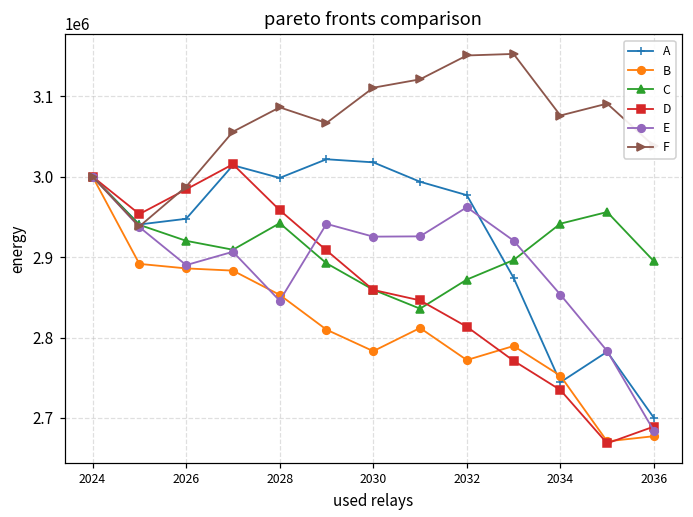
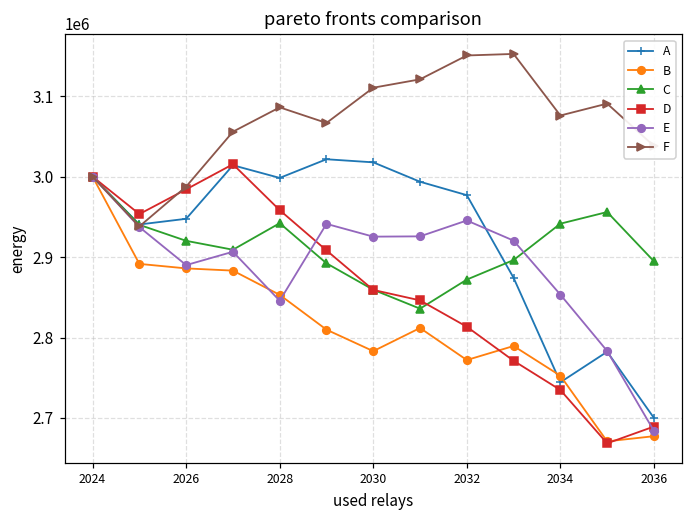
  {
    "A": {
      "2026": 2950000,
      "2028": 3000000,
      "2030": 3020000,
      "2032": 2980000,
      "2034": 2740000,
      "2036": 2700000
    },
    "B": {
      "2026": 2890000,
      "2028": 2850000,
      "2030": 2780000,
      "2032": 2770000,
      "2034": 2750000,
      "2036": 2680000
    },
    "C": {
      "2026": 2920000,
      "2028": 2940000,
      "2032": 2870000,
      "2034": 2940000,
      "2036": 2890000
    },
    "D": {
      "2026": 2980000,
      "2028": 2960000,
      "2032": 2810000,
      "2034": 2730000,
      "2036": 2690000
    },
    "E": {
      "2026": 2890000,
      "2028": 2850000,
      "2030": 2930000,
-     "2032": 2960000,
+     "2032": 2950000,
      "2034": 2850000,
      "2036": 2680000
    },
    "F": {
      "2026": 2990000,
      "2028": 3090000,
      "2030": 3110000,
      "2032": 3150000,
      "2034": 3080000
    }
  }
